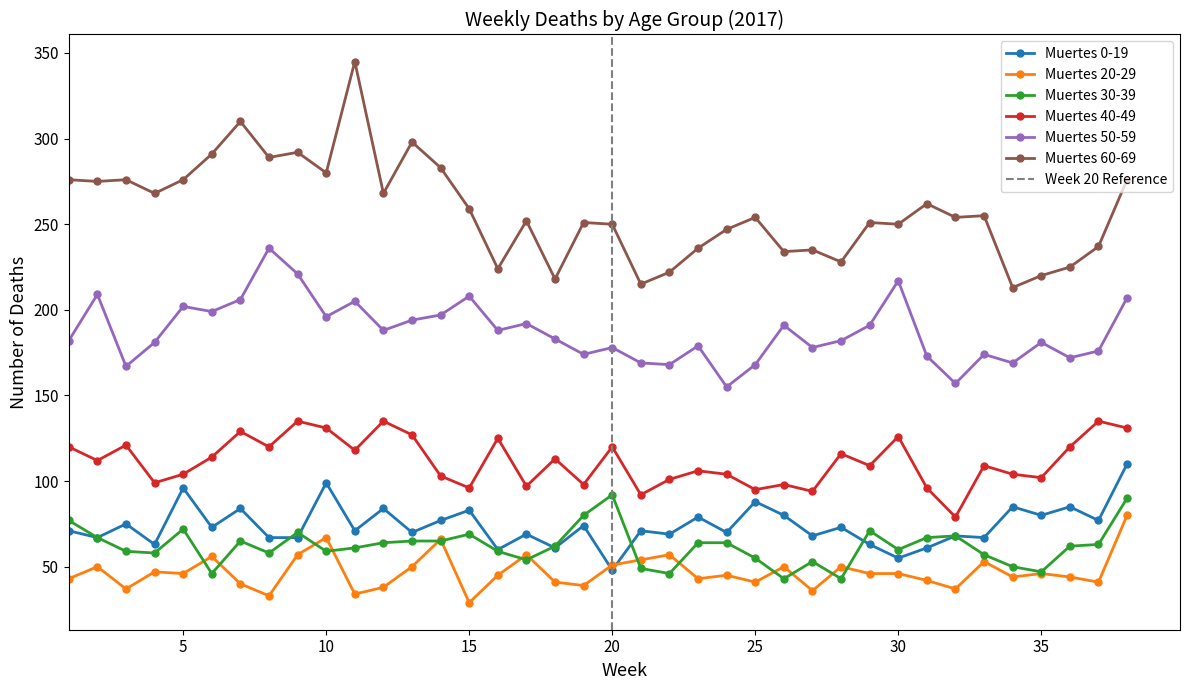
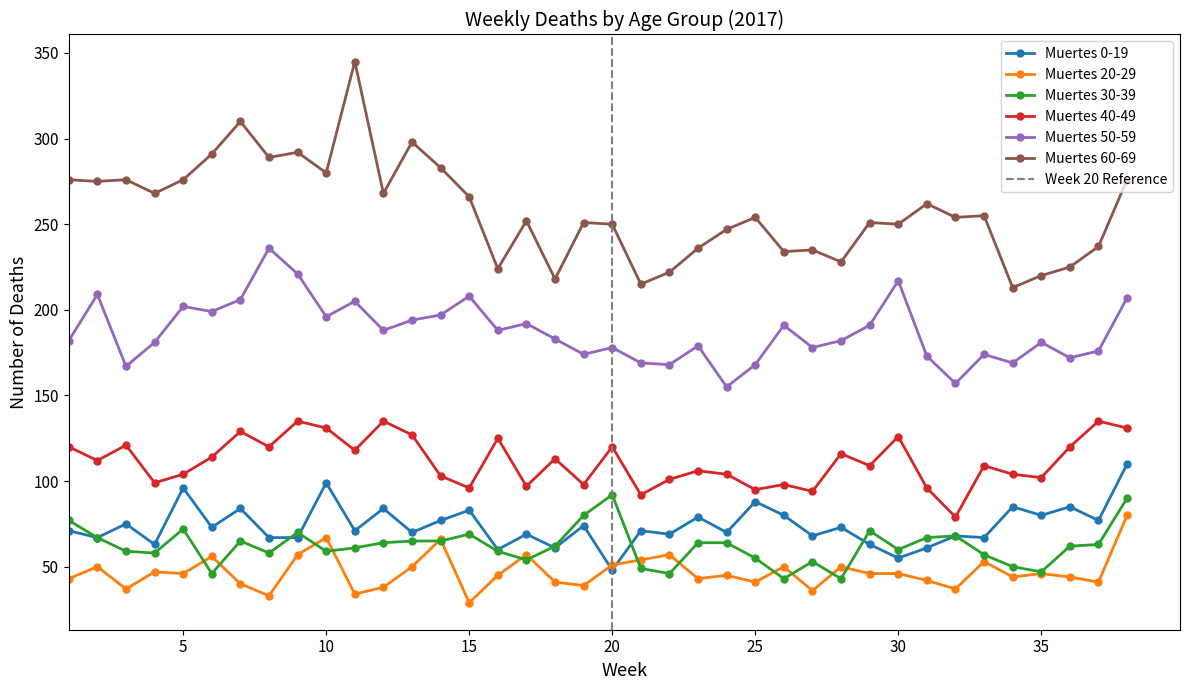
  {
    "Muertes 0-19": {
      "5": 96,
      "10": 99,
      "15": 83,
      "20": 48,
      "25": 88,
      "30": 55,
      "35": 80
    },
    "Muertes 20-29": {
      "5": 46,
      "10": 67,
      "15": 29,
      "20": 51,
      "25": 41,
      "30": 46
    },
    "Muertes 30-39": {
      "5": 72,
      "10": 59,
      "15": 69,
      "20": 92,
      "25": 55,
      "30": 60
    },
    "Muertes 40-49": {
      "5": 104,
      "10": 131,
      "15": 96,
      "20": 120,
      "25": 95,
      "30": 126,
      "35": 102
    },
    "Muertes 50-59": {
      "5": 202,
      "10": 196,
      "15": 208,
      "20": 178,
      "25": 168,
      "30": 217,
      "35": 181
    },
    "Muertes 60-69": {
      "5": 276,
      "10": 280,
-     "15": 259,
+     "15": 266,
      "20": 250,
      "25": 254,
      "30": 250,
      "35": 220
    }
  }
